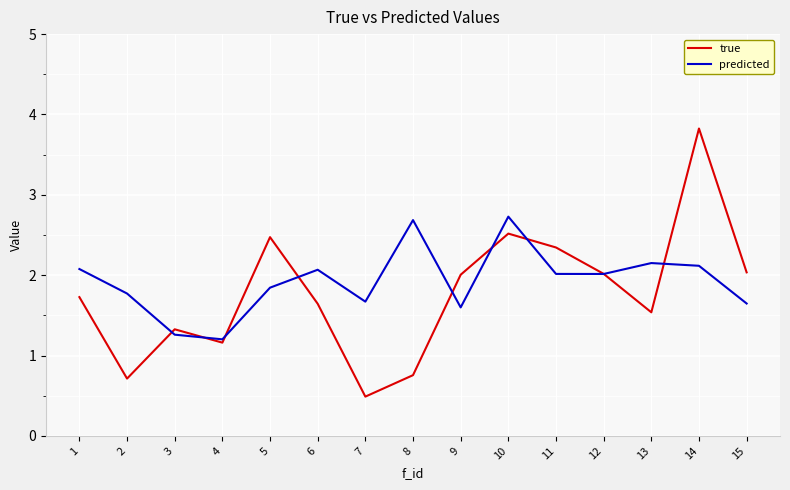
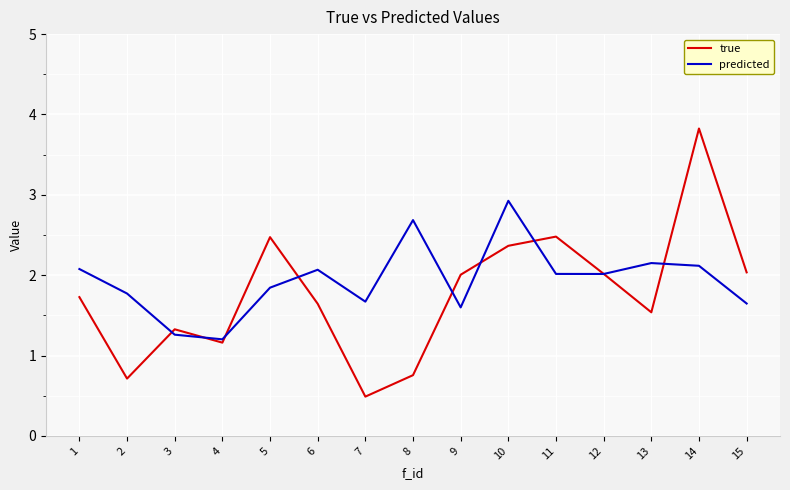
  {
    "true": {
      "1": 1.7,
      "2": 0.7,
      "3": 1.3,
      "4": 1.2,
      "5": 2.5,
      "6": 1.6,
      "7": 0.5,
      "8": 0.8,
      "9": 2.0,
-     "10": 2.5,
-     "11": 2.3,
+     "10": 2.4,
+     "11": 2.5,
      "13": 1.5,
      "14": 3.8,
      "15": 2.0
    },
    "predicted": {
      "1": 2.1,
      "2": 1.8,
      "3": 1.3,
      "4": 1.2,
      "5": 1.8,
      "6": 2.1,
      "7": 1.7,
      "8": 2.7,
      "9": 1.6,
-     "10": 2.7,
+     "10": 2.9,
      "11": 2.0,
      "13": 2.2,
      "14": 2.1,
      "15": 1.6
    }
  }
